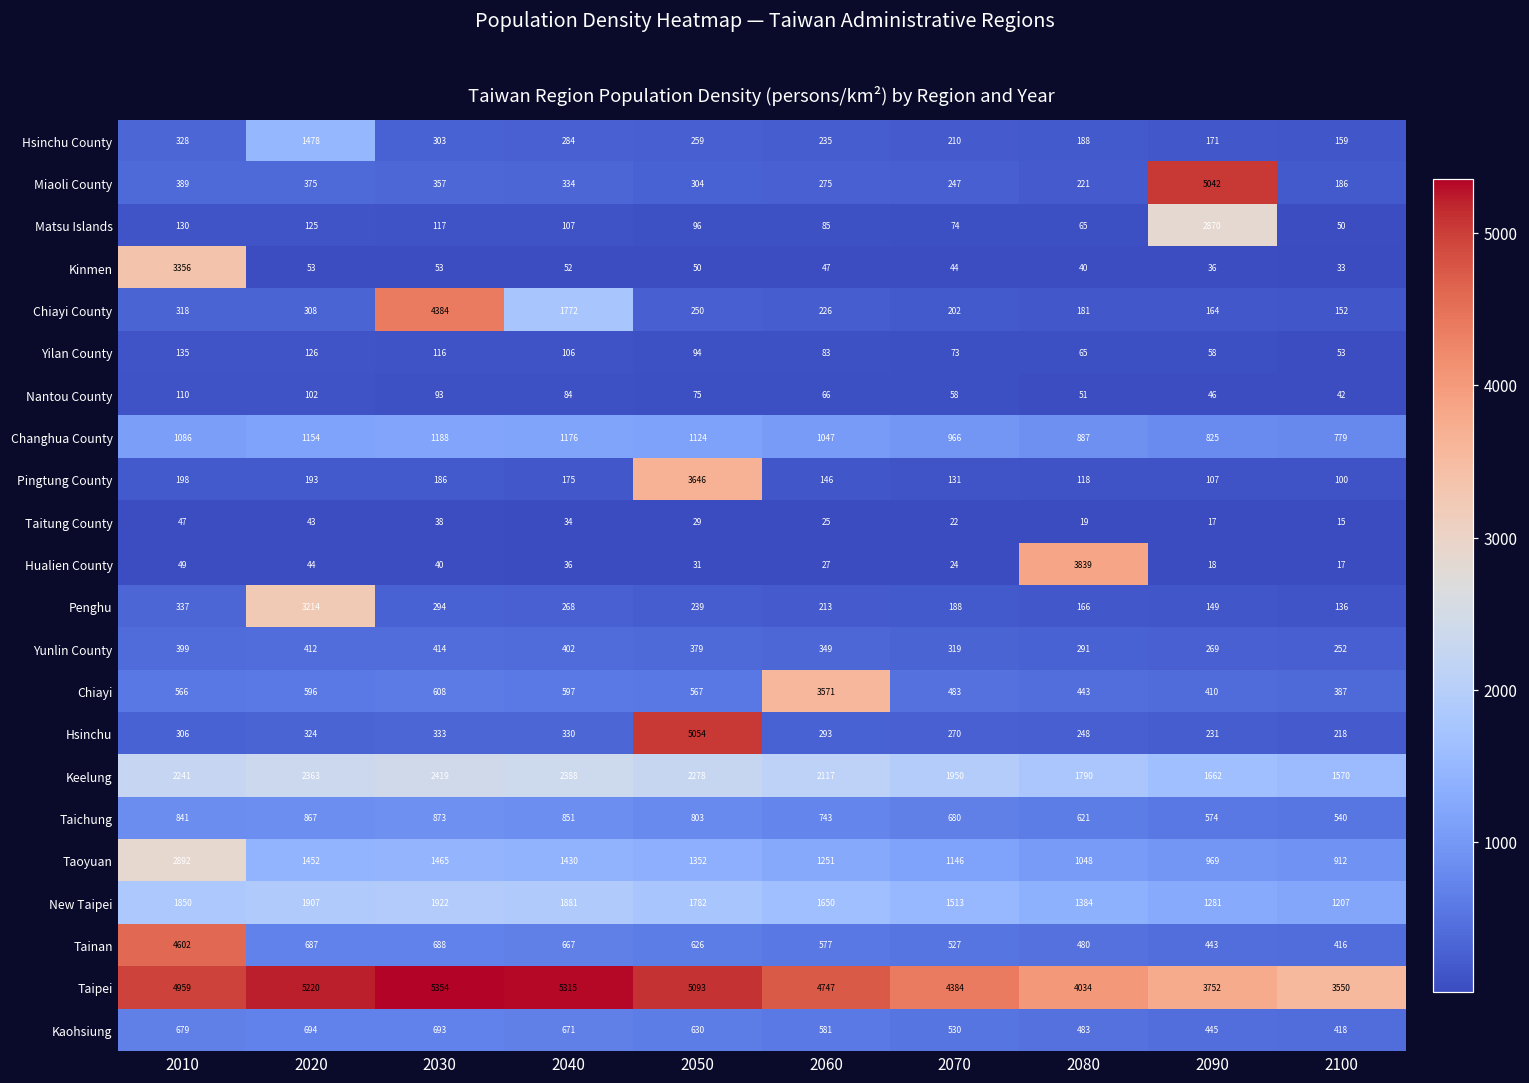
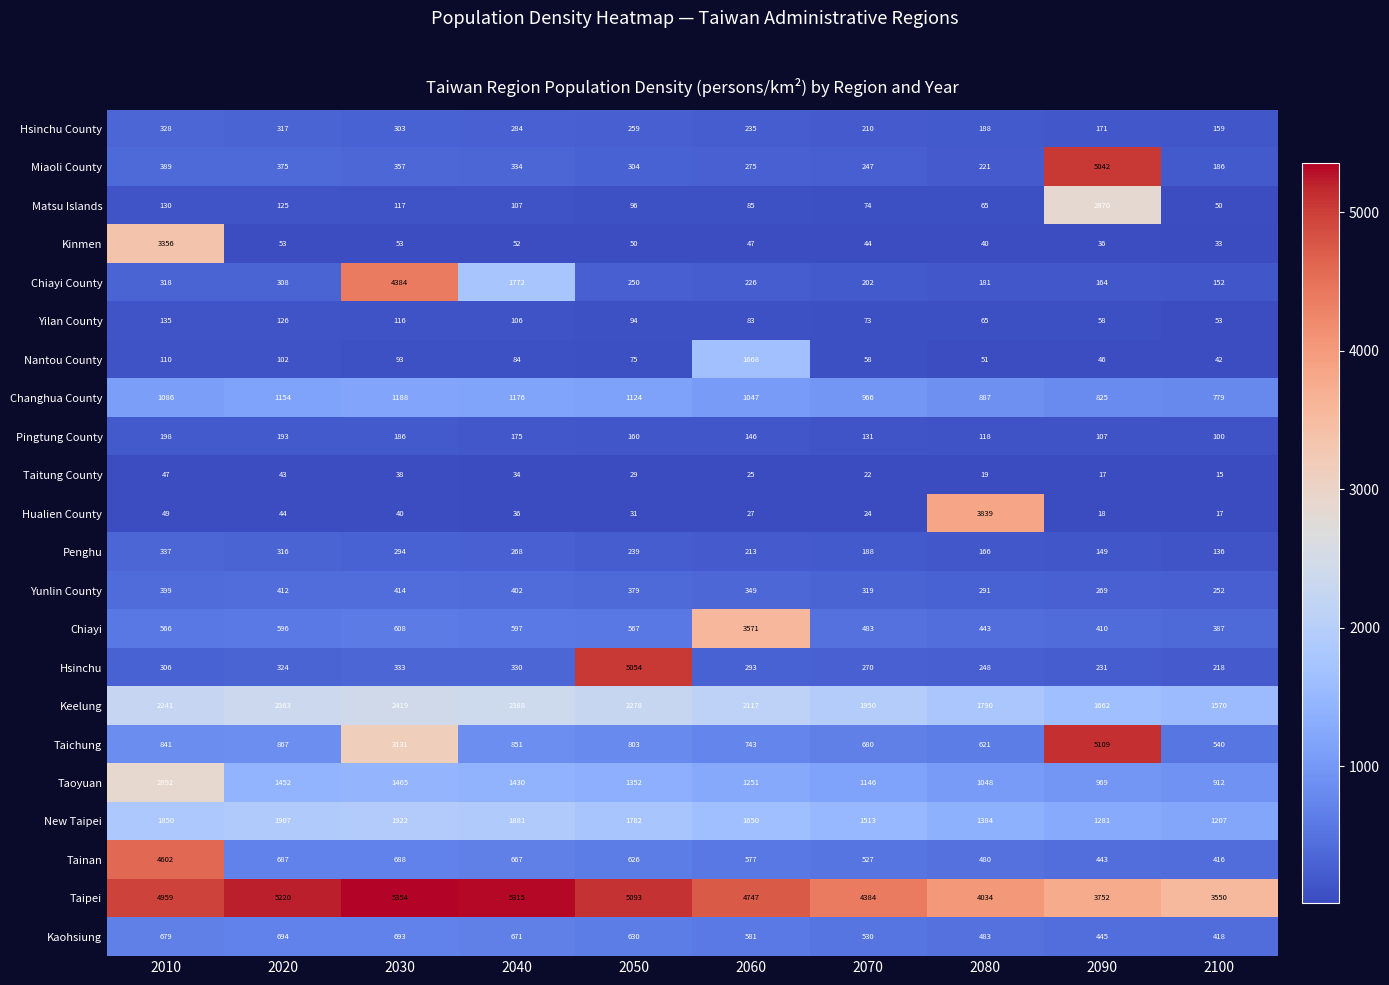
  {
    "Hsinchu County": {
      "2010": 328,
-     "2020": 1478,
+     "2020": 317,
      "2030": 303,
      "2040": 284,
      "2050": 259,
      "2060": 235,
      "2070": 210,
      "2080": 188,
      "2090": 171,
      "2100": 159
    },
    "Nantou County": {
      "2010": 110,
      "2020": 102,
      "2030": 93,
      "2040": 84,
      "2050": 75,
-     "2060": 66,
+     "2060": 1668,
      "2070": 58,
      "2080": 51,
      "2090": 46,
      "2100": 42
    },
    "Pingtung County": {
      "2010": 198,
      "2020": 193,
      "2030": 186,
      "2040": 175,
-     "2050": 3646,
+     "2050": 160,
      "2060": 146,
      "2070": 131,
      "2080": 118,
      "2090": 107,
      "2100": 100
    },
    "Penghu": {
      "2010": 337,
-     "2020": 3214,
+     "2020": 316,
      "2030": 294,
      "2040": 268,
      "2050": 239,
      "2060": 213,
      "2070": 188,
      "2080": 166,
      "2090": 149,
      "2100": 136
    },
    "Taichung": {
      "2010": 841,
      "2020": 867,
-     "2030": 873,
+     "2030": 3131,
      "2040": 851,
      "2050": 803,
      "2060": 743,
      "2070": 680,
      "2080": 621,
-     "2090": 574,
+     "2090": 5109,
      "2100": 540
    }
  }
